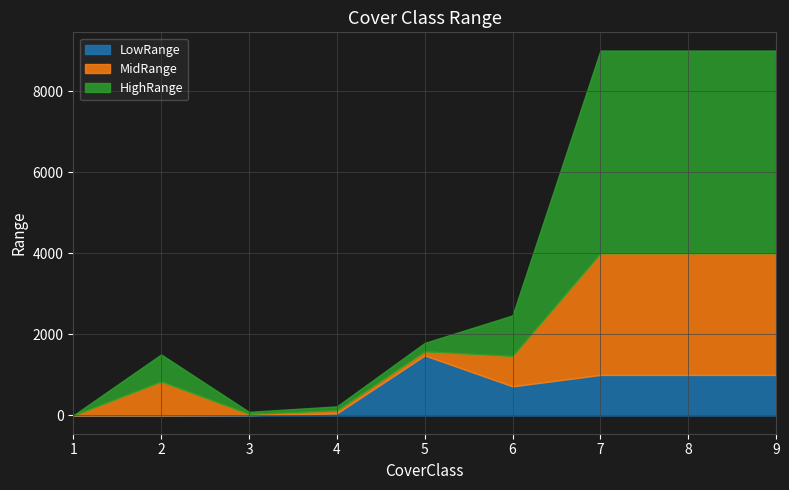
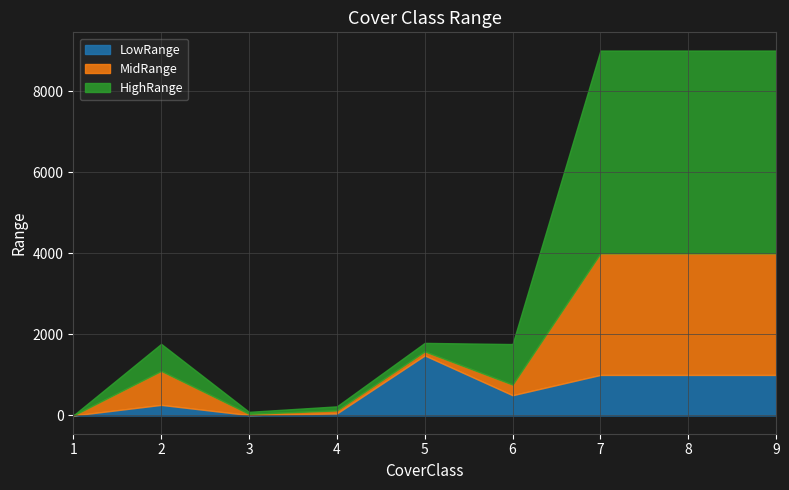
  {
    "LowRange": {
-     "2": 0,
+     "2": 300,
      "5": 1500,
-     "6": 700,
+     "6": 500,
      "7": 1000,
      "8": 1000,
      "9": 1000
    },
    "MidRange": {
      "2": 800,
      "4": 100,
      "5": 100,
-     "6": 800,
+     "6": 300,
      "7": 3000,
      "8": 3000,
      "9": 3000
    },
    "HighRange": {
      "2": 700,
      "4": 100,
      "5": 200,
      "6": 1000,
      "7": 5000,
      "8": 5000,
      "9": 5000
    }
  }
